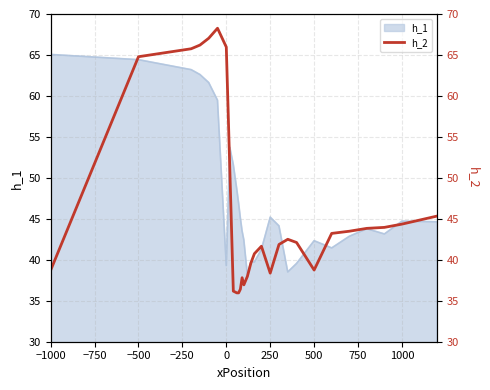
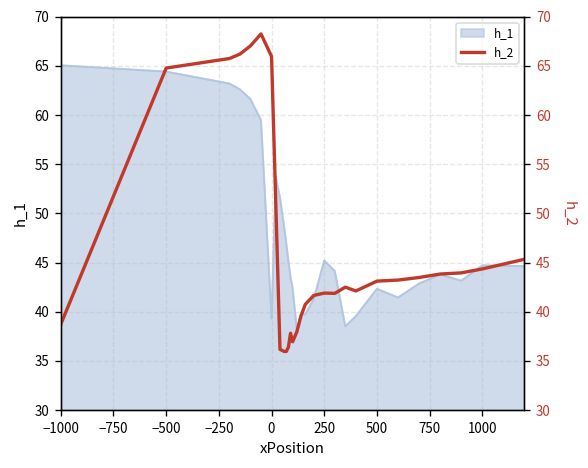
  {
    "h_1": {
      "−1000": 65,
      "−500": 64,
      "0": 39,
      "250": 45,
      "500": 42,
      "1000": 45
    },
    "h_2": {
      "−1000": 39,
      "−500": 65,
      "0": 66,
-     "250": 38,
-     "500": 39,
+     "250": 42,
+     "500": 43,
      "1000": 44
    }
  }
